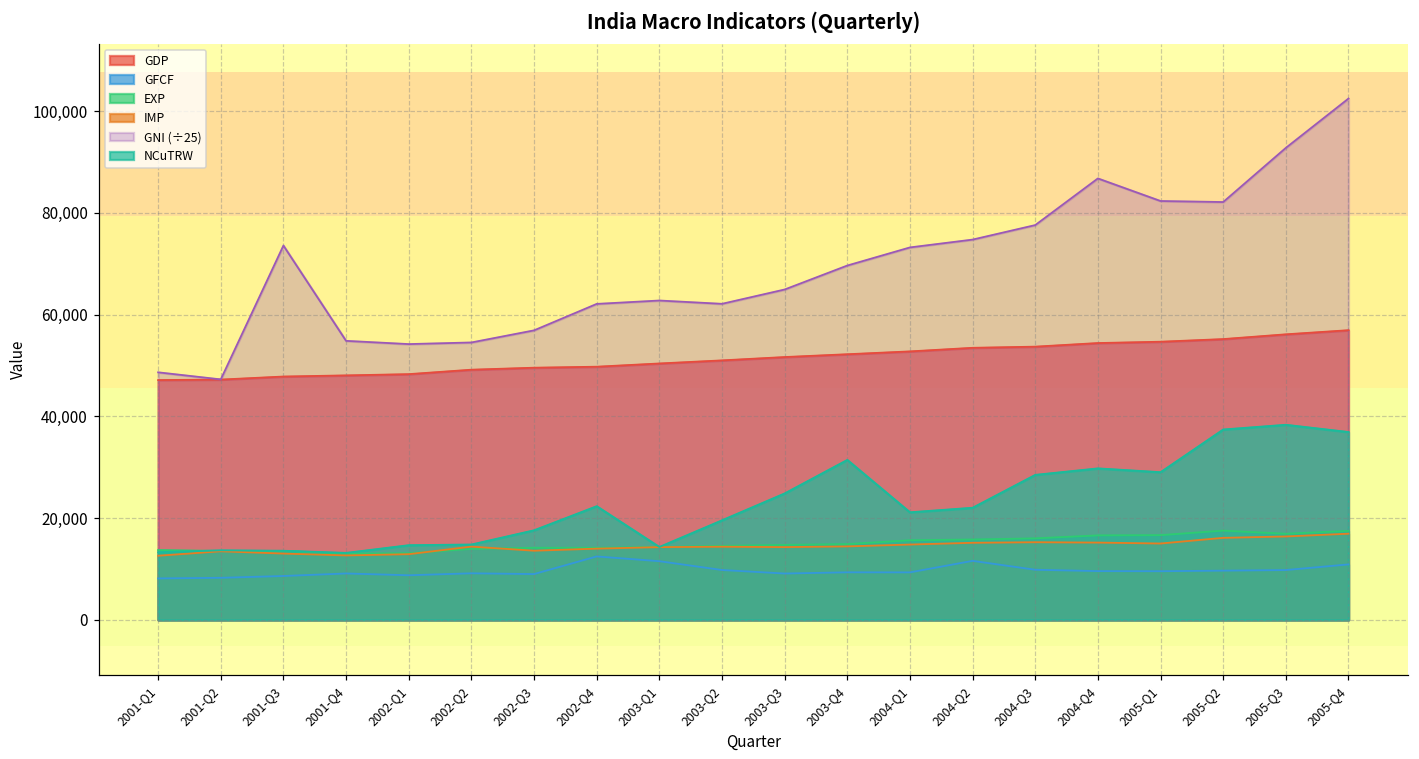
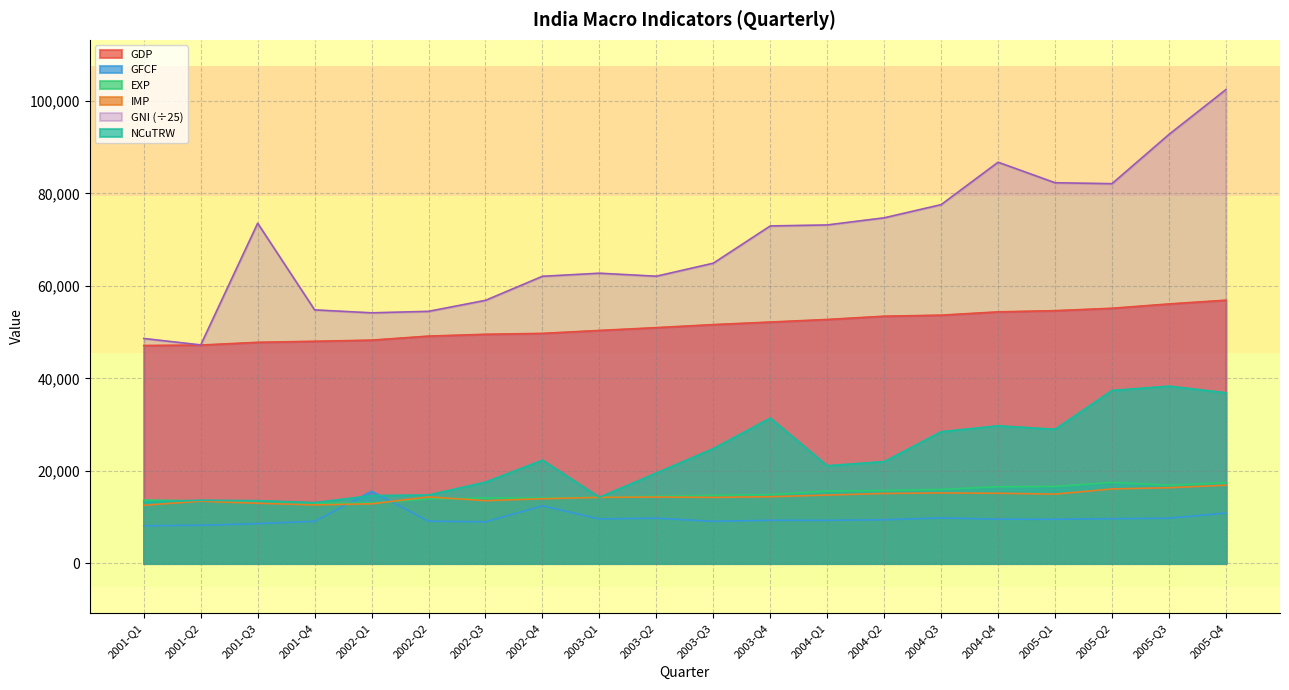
  {
    "GFCF": {
      "2001-Q1": "8,000",
      "2001-Q2": "8,000",
      "2001-Q3": "9,000",
      "2001-Q4": "9,000",
-     "2002-Q1": "9,000",
+     "2002-Q1": "16,000",
      "2002-Q2": "9,000",
      "2002-Q3": "9,000",
      "2002-Q4": "12,000",
-     "2003-Q1": "12,000",
+     "2003-Q1": "10,000",
      "2003-Q2": "10,000",
      "2003-Q3": "9,000",
      "2003-Q4": "9,000",
      "2004-Q1": "9,000",
-     "2004-Q2": "12,000",
+     "2004-Q2": "9,000",
      "2004-Q3": "10,000",
      "2004-Q4": "10,000",
      "2005-Q1": "10,000",
      "2005-Q2": "10,000",
      "2005-Q3": "10,000",
      "2005-Q4": "11,000"
    },
    "GNI (÷25)": {
      "2001-Q1": "49,000",
      "2001-Q3": "74,000",
      "2001-Q4": "55,000",
      "2002-Q1": "54,000",
      "2002-Q2": "55,000",
      "2002-Q3": "57,000",
      "2002-Q4": "62,000",
      "2003-Q1": "63,000",
      "2003-Q2": "62,000",
      "2003-Q3": "65,000",
-     "2003-Q4": "70,000",
+     "2003-Q4": "73,000",
      "2004-Q1": "73,000",
      "2004-Q2": "75,000",
      "2004-Q3": "78,000",
      "2004-Q4": "87,000",
      "2005-Q1": "82,000",
      "2005-Q2": "82,000",
      "2005-Q3": "93,000",
      "2005-Q4": "102,000"
    }
  }
